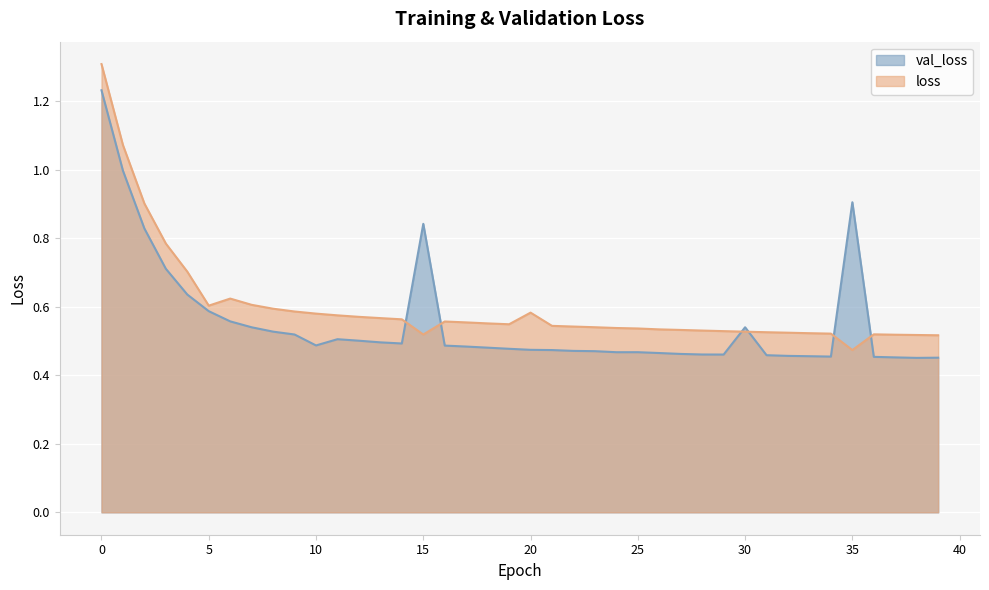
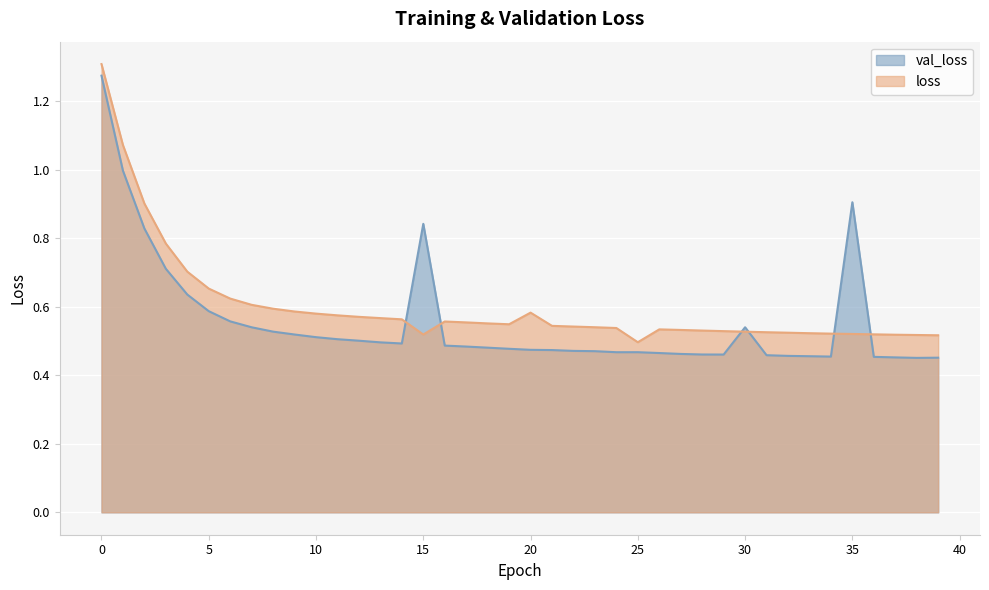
  {
    "val_loss": {
-     "0": 1.23,
+     "0": 1.27,
      "5": 0.59,
-     "10": 0.49,
+     "10": 0.51,
      "15": 0.84,
      "20": 0.47,
      "25": 0.47,
      "30": 0.54,
      "35": 0.90
    },
    "loss": {
      "0": 1.31,
-     "5": 0.60,
+     "5": 0.65,
      "10": 0.58,
      "15": 0.52,
      "20": 0.58,
-     "25": 0.54,
+     "25": 0.50,
      "30": 0.53,
-     "35": 0.47
+     "35": 0.52
    }
  }
